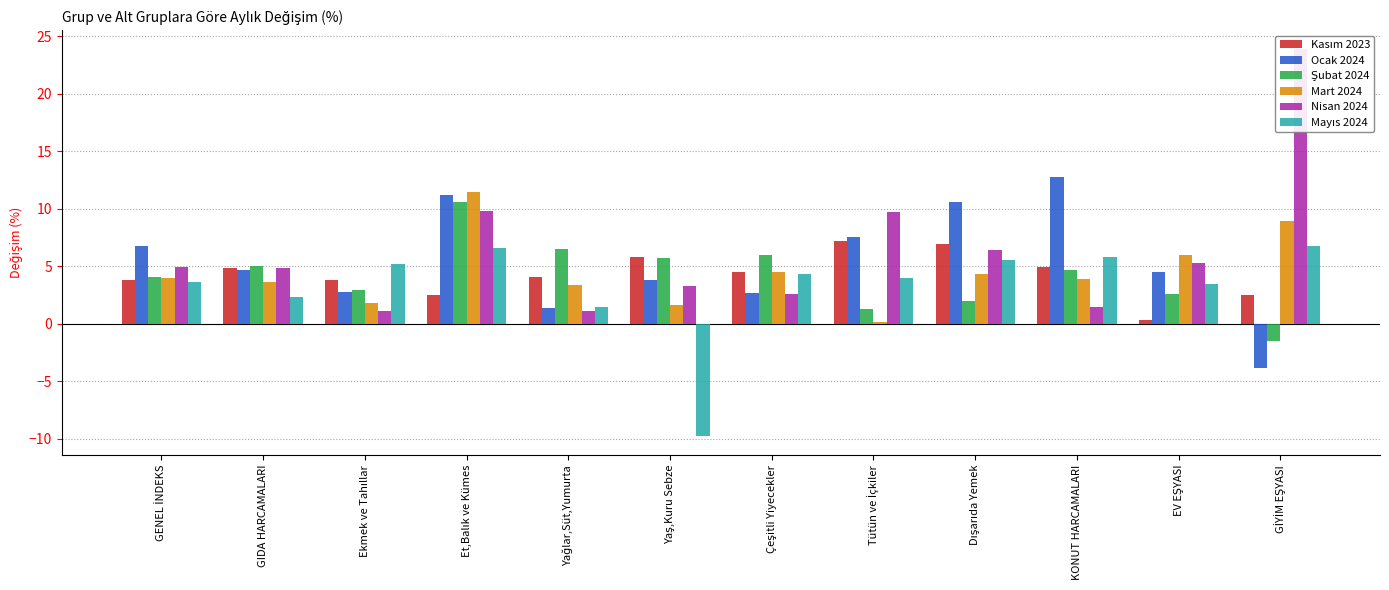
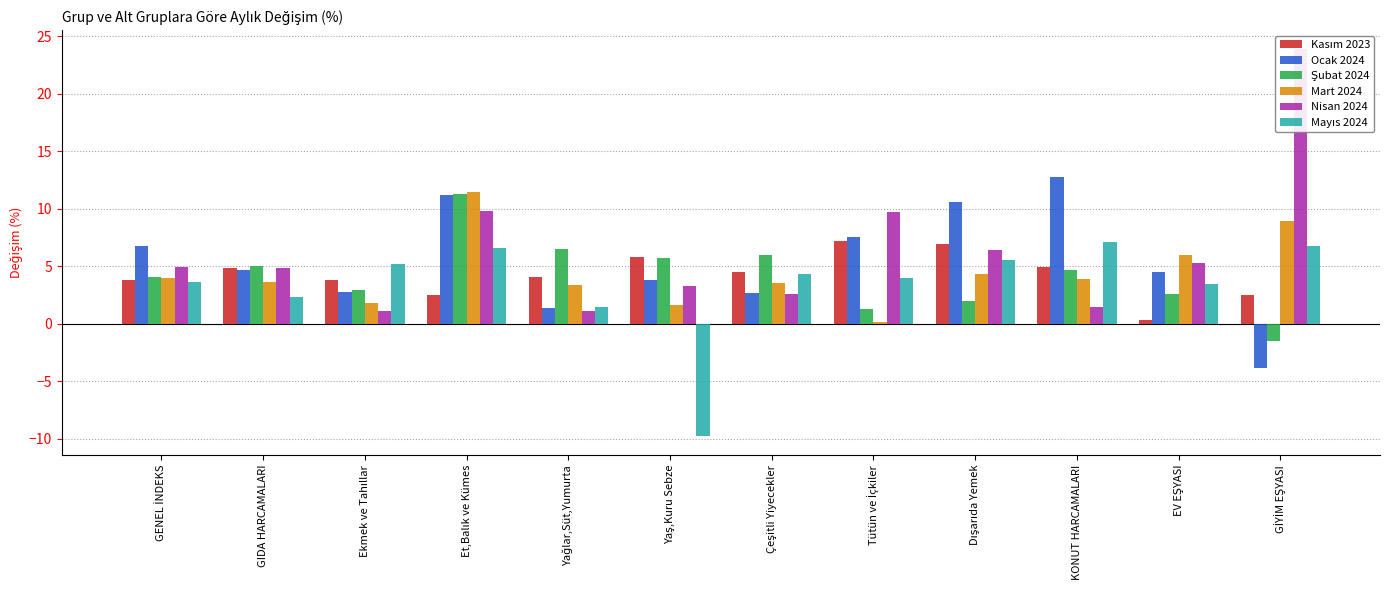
  {
    "Kasım 2023": {
      "GENEL İNDEKS": 3.8,
      "GIDA HARCAMALARI": 4.8,
      "Ekmek ve Tahıllar": 3.8,
      "Et,Balık ve Kümes": 2.5,
      "Yağlar,Süt,Yumurta": 4.1,
      "Yaş,Kuru Sebze": 5.8,
      "Çeşitli Yiyecekler": 4.5,
      "Tütün ve İçkiler": 7.2,
      "Dışarıda Yemek": 7.0,
      "KONUT HARCAMALARI": 5.0,
      "EV EŞYASI": 0.3,
      "GİYİM EŞYASI": 2.5
    },
    "Ocak 2024": {
      "GENEL İNDEKS": 6.7,
      "GIDA HARCAMALARI": 4.7,
      "Ekmek ve Tahıllar": 2.7,
      "Et,Balık ve Kümes": 11.2,
      "Yağlar,Süt,Yumurta": 1.4,
      "Yaş,Kuru Sebze": 3.8,
      "Çeşitli Yiyecekler": 2.6,
      "Tütün ve İçkiler": 7.6,
      "Dışarıda Yemek": 10.6,
      "KONUT HARCAMALARI": 12.7,
      "EV EŞYASI": 4.5,
      "GİYİM EŞYASI": -3.9
    },
    "Şubat 2024": {
      "GENEL İNDEKS": 4.1,
      "GIDA HARCAMALARI": 5.0,
      "Ekmek ve Tahıllar": 2.9,
-     "Et,Balık ve Kümes": 10.5,
+     "Et,Balık ve Kümes": 11.3,
      "Yağlar,Süt,Yumurta": 6.5,
      "Yaş,Kuru Sebze": 5.8,
      "Çeşitli Yiyecekler": 6.0,
      "Tütün ve İçkiler": 1.2,
      "Dışarıda Yemek": 2.0,
      "KONUT HARCAMALARI": 4.7,
      "EV EŞYASI": 2.5,
      "GİYİM EŞYASI": -1.5
    },
    "Mart 2024": {
      "GENEL İNDEKS": 3.9,
      "GIDA HARCAMALARI": 3.6,
      "Ekmek ve Tahıllar": 1.8,
      "Et,Balık ve Kümes": 11.4,
      "Yağlar,Süt,Yumurta": 3.4,
      "Yaş,Kuru Sebze": 1.6,
-     "Çeşitli Yiyecekler": 4.5,
+     "Çeşitli Yiyecekler": 3.6,
      "Dışarıda Yemek": 4.3,
      "KONUT HARCAMALARI": 3.9,
      "EV EŞYASI": 6.0,
      "GİYİM EŞYASI": 9.0
    },
    "Nisan 2024": {
      "GENEL İNDEKS": 4.9,
      "GIDA HARCAMALARI": 4.8,
      "Ekmek ve Tahıllar": 1.1,
      "Et,Balık ve Kümes": 9.8,
      "Yağlar,Süt,Yumurta": 1.1,
      "Yaş,Kuru Sebze": 3.3,
      "Çeşitli Yiyecekler": 2.6,
      "Tütün ve İçkiler": 9.7,
      "Dışarıda Yemek": 6.4,
      "KONUT HARCAMALARI": 1.5,
      "EV EŞYASI": 5.3
    },
    "Mayıs 2024": {
      "GENEL İNDEKS": 3.6,
      "GIDA HARCAMALARI": 2.4,
      "Ekmek ve Tahıllar": 5.2,
      "Et,Balık ve Kümes": 6.6,
      "Yağlar,Süt,Yumurta": 1.4,
      "Yaş,Kuru Sebze": -9.8,
      "Çeşitli Yiyecekler": 4.3,
      "Tütün ve İçkiler": 3.9,
      "Dışarıda Yemek": 5.5,
-     "KONUT HARCAMALARI": 5.8,
+     "KONUT HARCAMALARI": 7.1,
      "EV EŞYASI": 3.5,
      "GİYİM EŞYASI": 6.8
    }
  }
